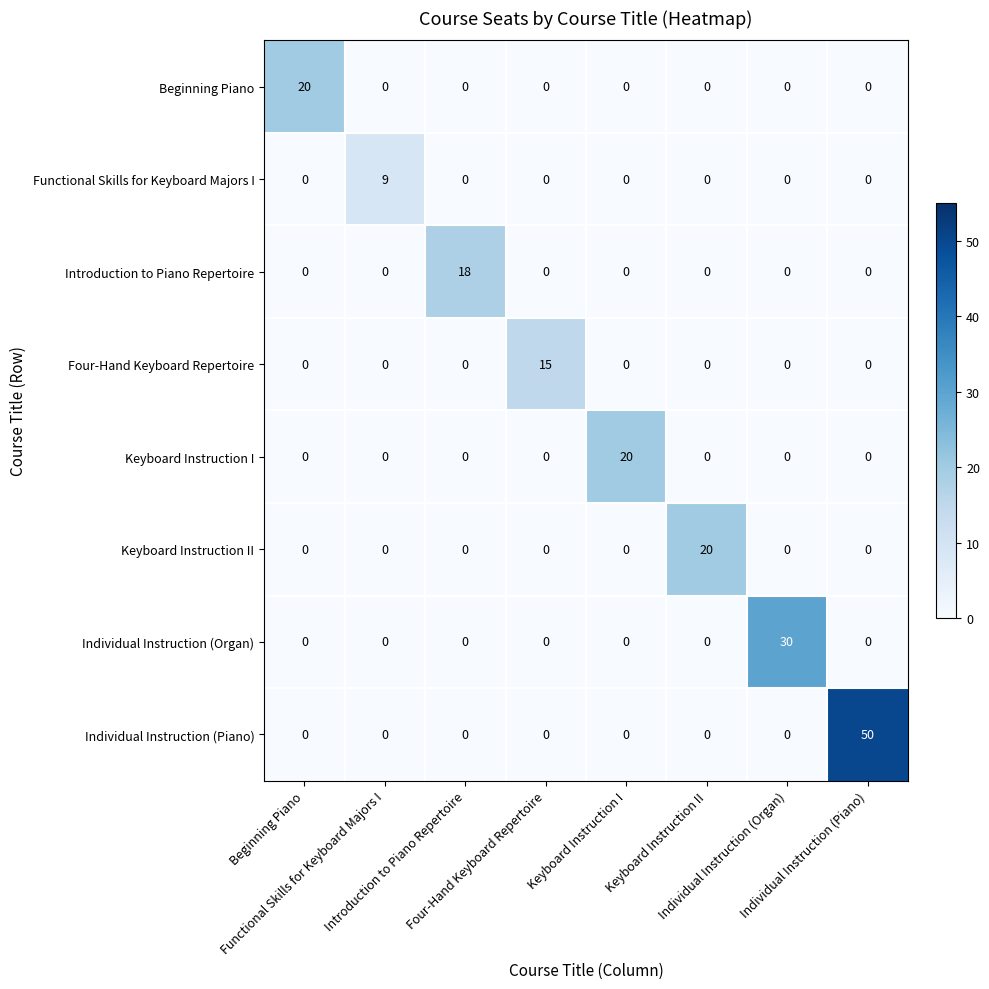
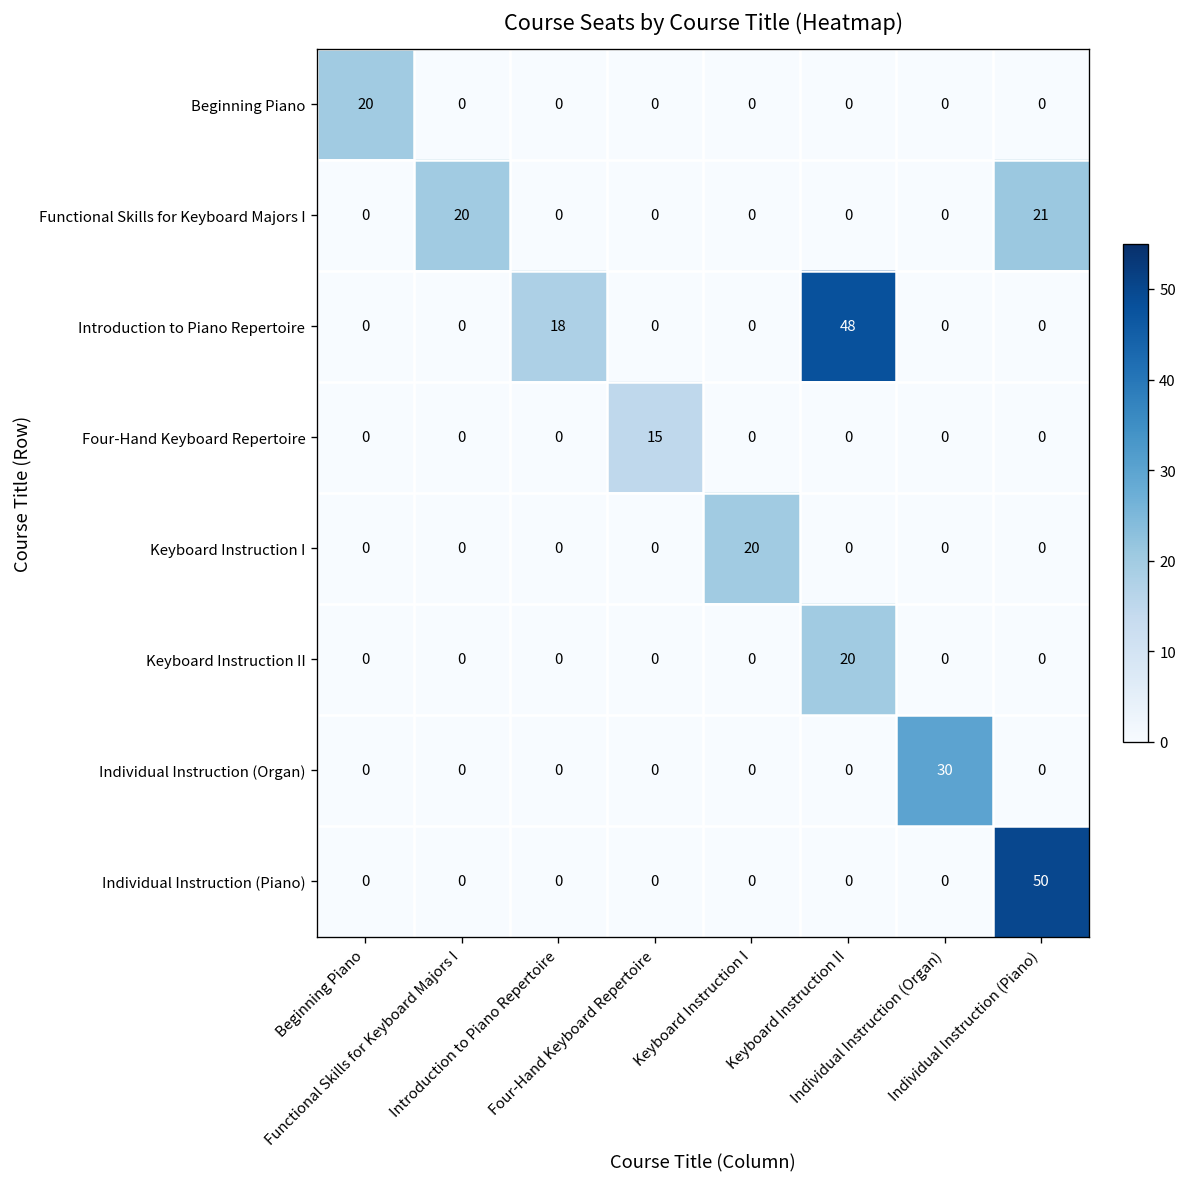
  {
    "Beginning Piano": {
      "Beginning Piano": 20,
      "Functional Skills for Keyboard Majors I": 0,
      "Introduction to Piano Repertoire": 0,
      "Four-Hand Keyboard Repertoire": 0,
      "Keyboard Instruction I": 0,
      "Keyboard Instruction II": 0,
      "Individual Instruction (Organ)": 0,
      "Individual Instruction (Piano)": 0
    },
    "Functional Skills for Keyboard Majors I": {
      "Beginning Piano": 0,
-     "Functional Skills for Keyboard Majors I": 9,
+     "Functional Skills for Keyboard Majors I": 20,
      "Introduction to Piano Repertoire": 0,
      "Four-Hand Keyboard Repertoire": 0,
      "Keyboard Instruction I": 0,
      "Keyboard Instruction II": 0,
      "Individual Instruction (Organ)": 0,
-     "Individual Instruction (Piano)": 0
+     "Individual Instruction (Piano)": 21
    },
    "Introduction to Piano Repertoire": {
      "Beginning Piano": 0,
      "Functional Skills for Keyboard Majors I": 0,
      "Introduction to Piano Repertoire": 18,
      "Four-Hand Keyboard Repertoire": 0,
      "Keyboard Instruction I": 0,
-     "Keyboard Instruction II": 0,
+     "Keyboard Instruction II": 48,
      "Individual Instruction (Organ)": 0,
      "Individual Instruction (Piano)": 0
    },
    "Four-Hand Keyboard Repertoire": {
      "Beginning Piano": 0,
      "Functional Skills for Keyboard Majors I": 0,
      "Introduction to Piano Repertoire": 0,
      "Four-Hand Keyboard Repertoire": 15,
      "Keyboard Instruction I": 0,
      "Keyboard Instruction II": 0,
      "Individual Instruction (Organ)": 0,
      "Individual Instruction (Piano)": 0
    },
    "Keyboard Instruction I": {
      "Beginning Piano": 0,
      "Functional Skills for Keyboard Majors I": 0,
      "Introduction to Piano Repertoire": 0,
      "Four-Hand Keyboard Repertoire": 0,
      "Keyboard Instruction I": 20,
      "Keyboard Instruction II": 0,
      "Individual Instruction (Organ)": 0,
      "Individual Instruction (Piano)": 0
    },
    "Keyboard Instruction II": {
      "Beginning Piano": 0,
      "Functional Skills for Keyboard Majors I": 0,
      "Introduction to Piano Repertoire": 0,
      "Four-Hand Keyboard Repertoire": 0,
      "Keyboard Instruction I": 0,
      "Keyboard Instruction II": 20,
      "Individual Instruction (Organ)": 0,
      "Individual Instruction (Piano)": 0
    },
    "Individual Instruction (Organ)": {
      "Beginning Piano": 0,
      "Functional Skills for Keyboard Majors I": 0,
      "Introduction to Piano Repertoire": 0,
      "Four-Hand Keyboard Repertoire": 0,
      "Keyboard Instruction I": 0,
      "Keyboard Instruction II": 0,
      "Individual Instruction (Organ)": 30,
      "Individual Instruction (Piano)": 0
    },
    "Individual Instruction (Piano)": {
      "Beginning Piano": 0,
      "Functional Skills for Keyboard Majors I": 0,
      "Introduction to Piano Repertoire": 0,
      "Four-Hand Keyboard Repertoire": 0,
      "Keyboard Instruction I": 0,
      "Keyboard Instruction II": 0,
      "Individual Instruction (Organ)": 0,
      "Individual Instruction (Piano)": 50
    }
  }
